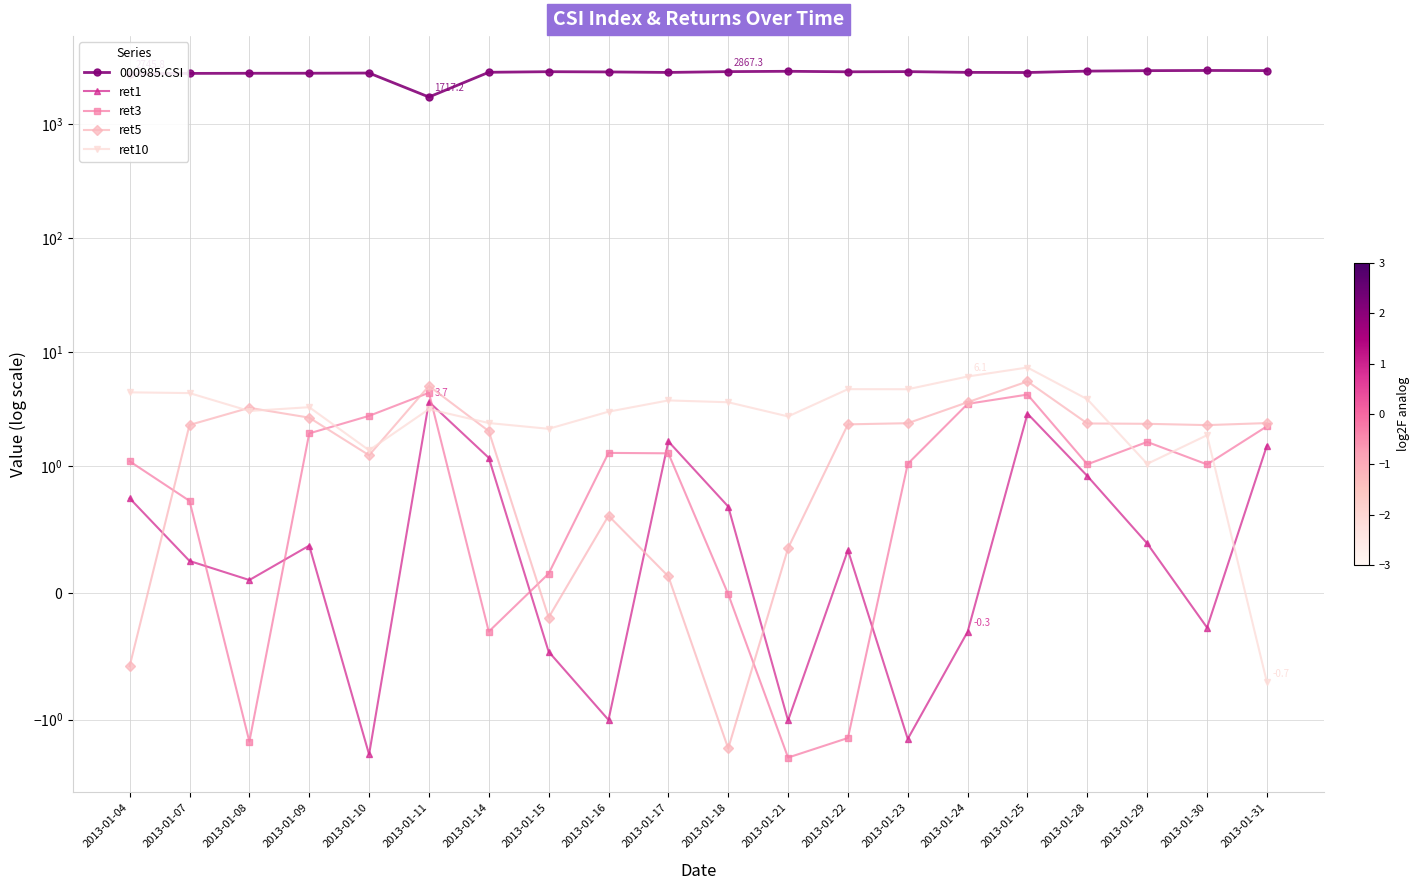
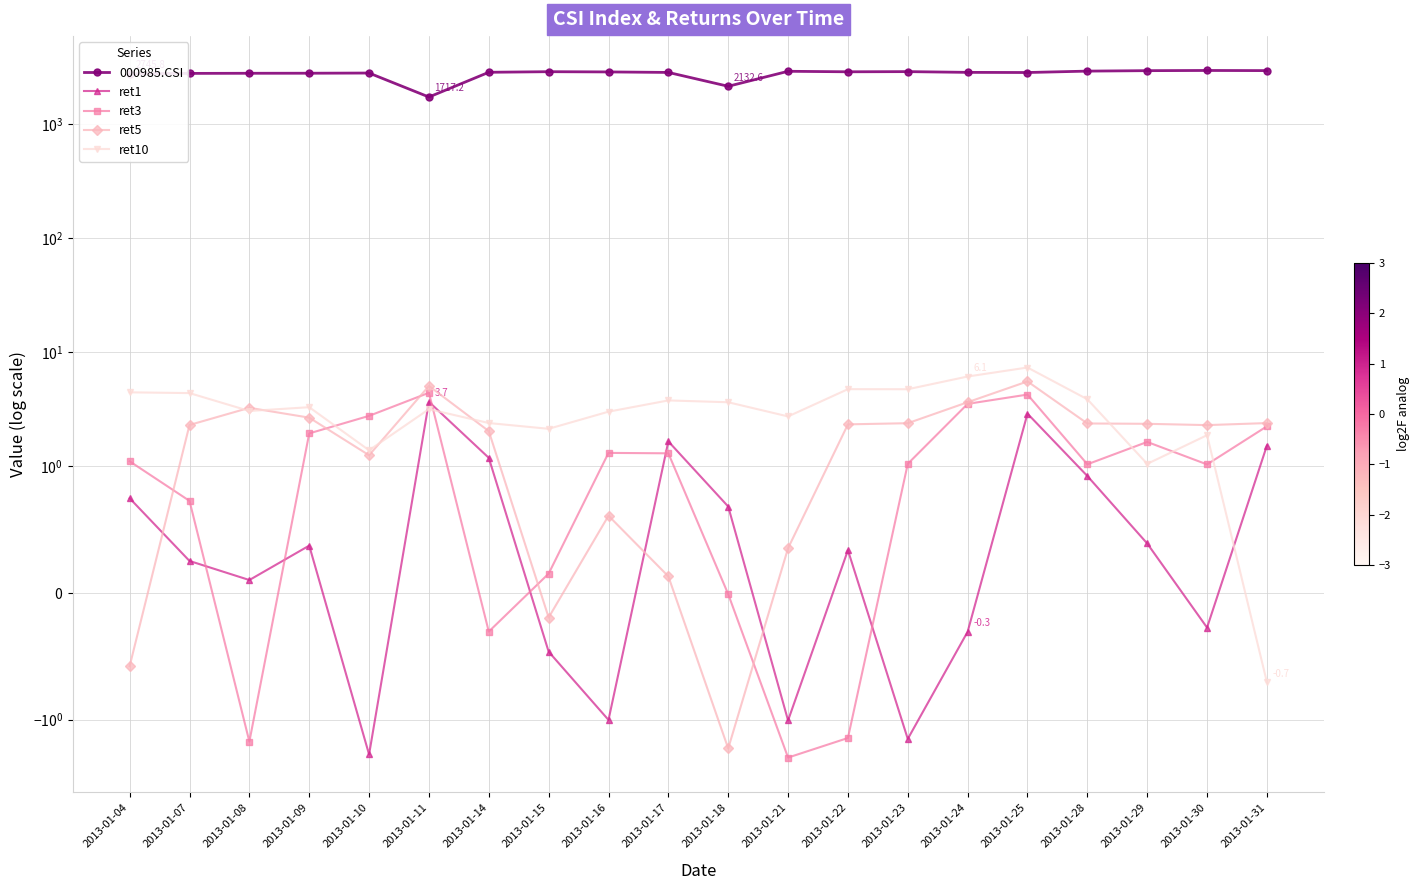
  {
    "000985.CSI": {
      "2013-01-11": 1717.2,
-     "2013-01-18": 2867.3
+     "2013-01-18": 2132.6
    },
    "ret1": {
      "2013-01-11": 3.7,
      "2013-01-24": -0.3
    }
  }
